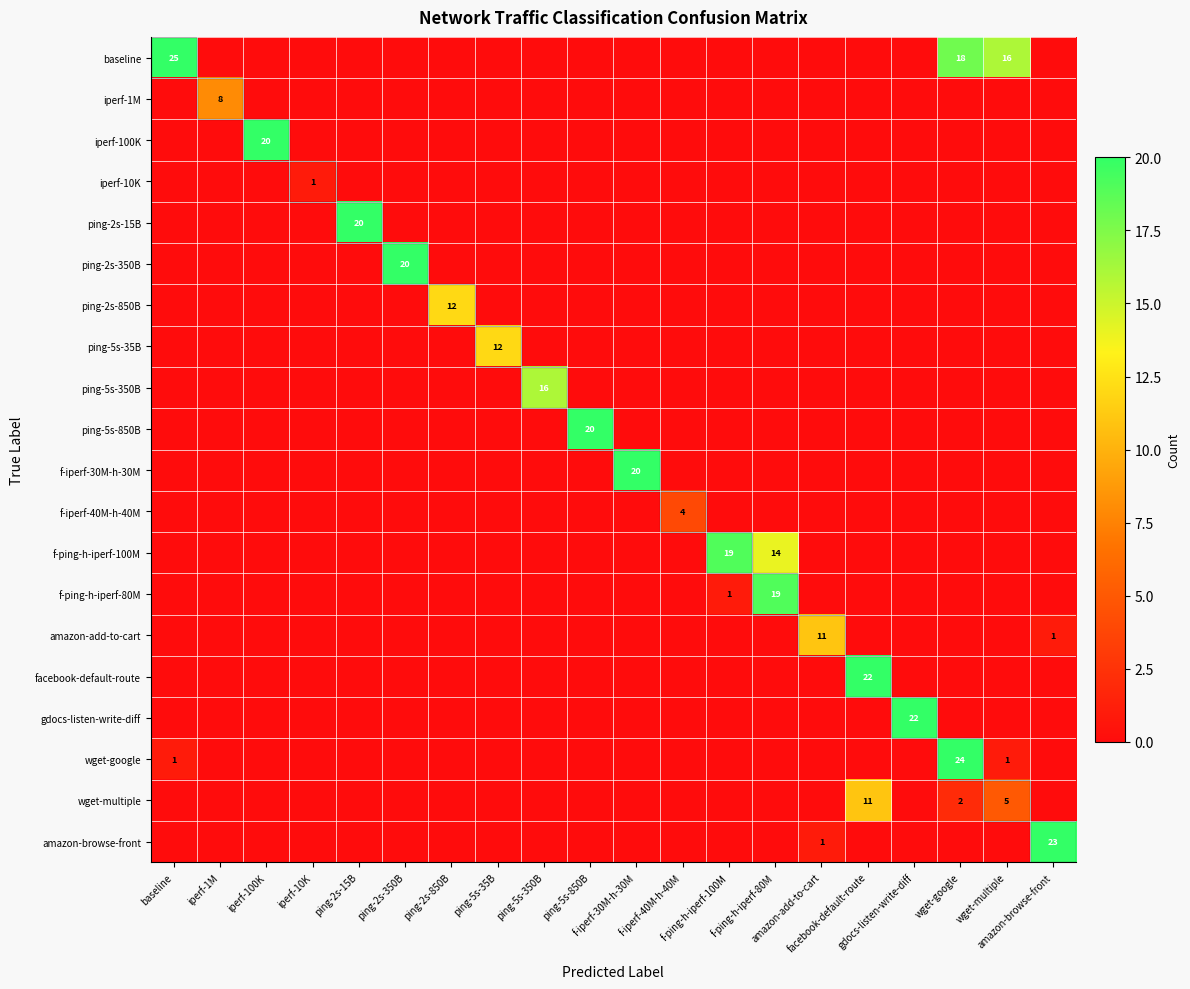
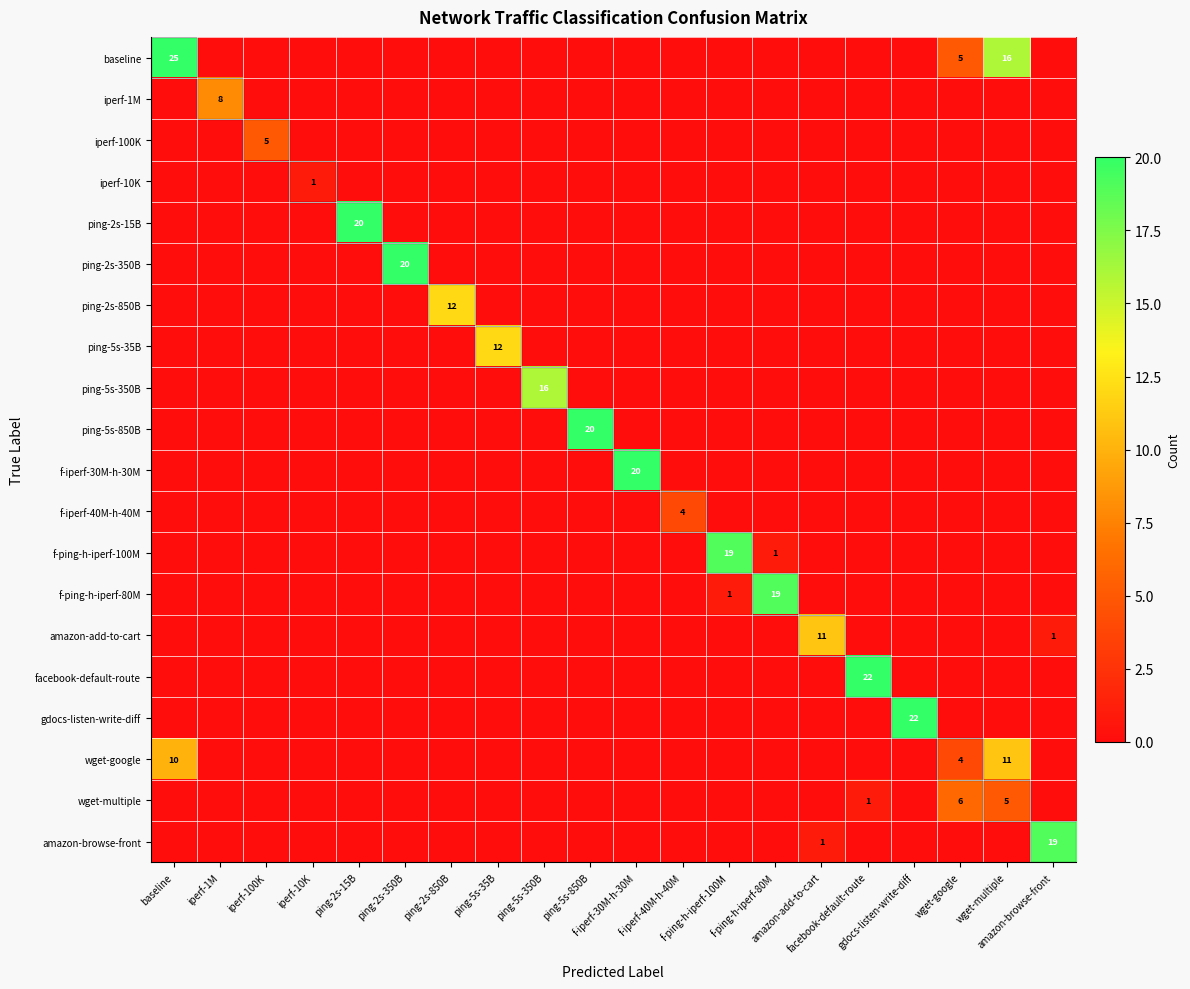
  {
    "baseline": {
      "baseline": 25,
-     "wget-google": 18,
+     "wget-google": 5,
      "wget-multiple": 16
    },
    "iperf-1M": {
      "iperf-1M": 8
    },
    "iperf-100K": {
-     "iperf-100K": 20
+     "iperf-100K": 5
    },
    "iperf-10K": {
      "iperf-10K": 1
    },
    "ping-2s-15B": {
      "ping-2s-15B": 20
    },
    "ping-2s-350B": {
      "ping-2s-350B": 20
    },
    "ping-2s-850B": {
      "ping-2s-850B": 12
    },
    "ping-5s-35B": {
      "ping-5s-35B": 12
    },
    "ping-5s-350B": {
      "ping-5s-350B": 16
    },
    "ping-5s-850B": {
      "ping-5s-850B": 20
    },
    "f-iperf-30M-h-30M": {
      "f-iperf-30M-h-30M": 20
    },
    "f-iperf-40M-h-40M": {
      "f-iperf-40M-h-40M": 4
    },
    "f-ping-h-iperf-100M": {
      "f-ping-h-iperf-100M": 19,
-     "f-ping-h-iperf-80M": 14
+     "f-ping-h-iperf-80M": 1
    },
    "f-ping-h-iperf-80M": {
      "f-ping-h-iperf-100M": 1,
      "f-ping-h-iperf-80M": 19
    },
    "amazon-add-to-cart": {
      "amazon-add-to-cart": 11,
      "amazon-browse-front": 1
    },
    "facebook-default-route": {
      "facebook-default-route": 22
    },
    "gdocs-listen-write-diff": {
      "gdocs-listen-write-diff": 22
    },
    "wget-google": {
-     "baseline": 1,
-     "wget-google": 24,
-     "wget-multiple": 1
+     "baseline": 10,
+     "wget-google": 4,
+     "wget-multiple": 11
    },
    "wget-multiple": {
-     "facebook-default-route": 11,
-     "wget-google": 2,
+     "facebook-default-route": 1,
+     "wget-google": 6,
      "wget-multiple": 5
    },
    "amazon-browse-front": {
      "amazon-add-to-cart": 1,
-     "amazon-browse-front": 23
+     "amazon-browse-front": 19
    }
  }
